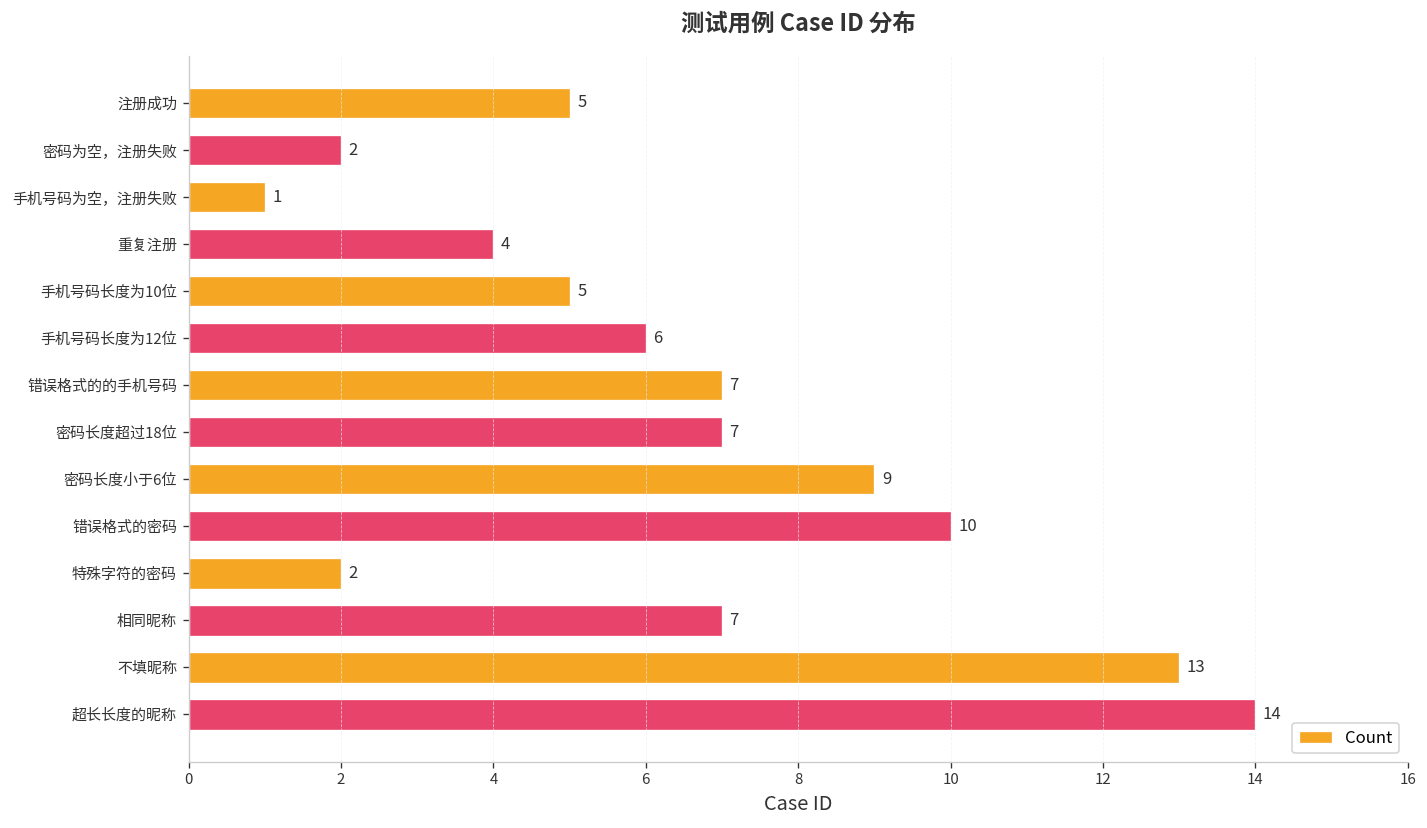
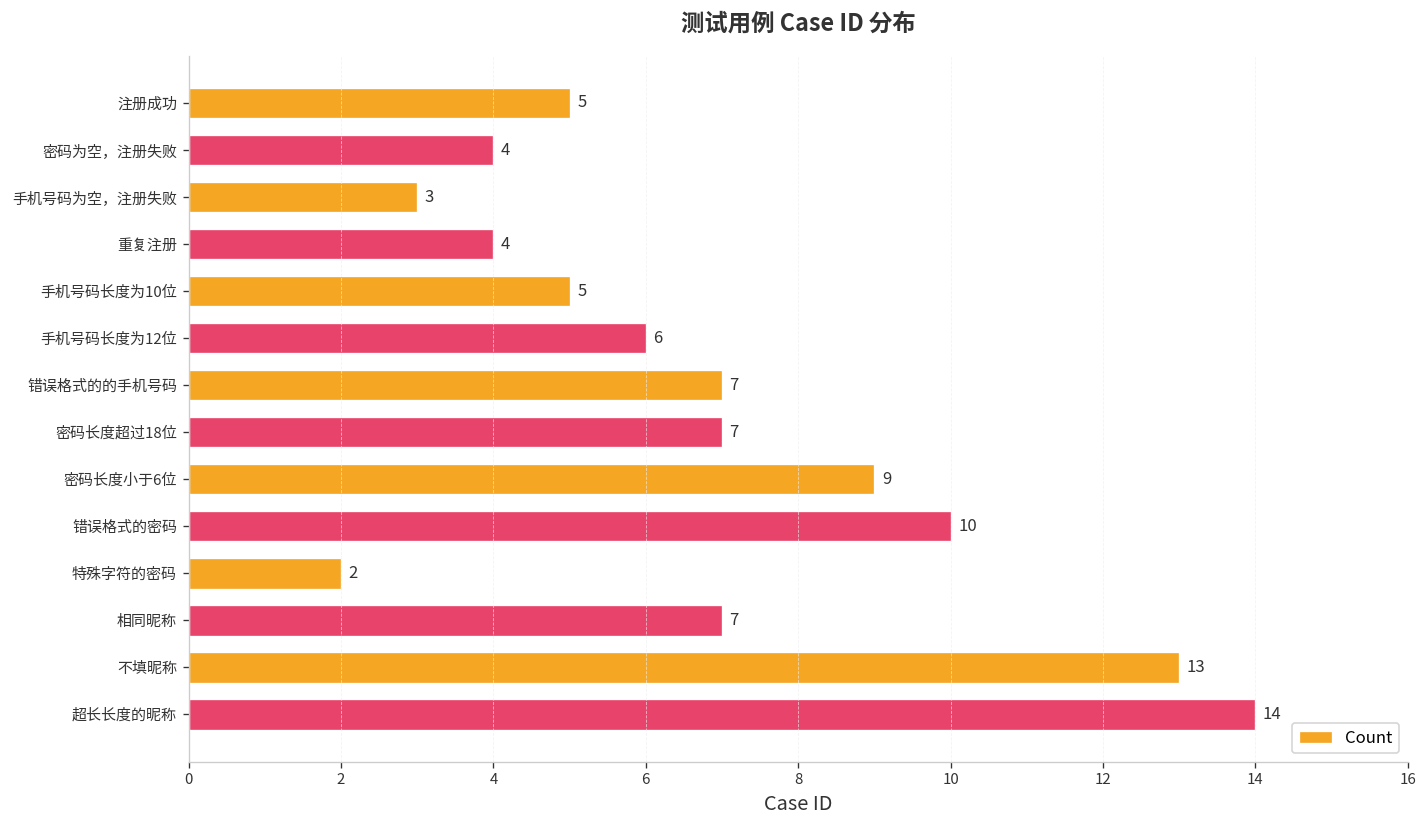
  {
    "注册成功": 5,
-   "密码为空，注册失败": 2,
-   "手机号码为空，注册失败": 1,
+   "密码为空，注册失败": 4,
+   "手机号码为空，注册失败": 3,
    "重复注册": 4,
    "手机号码长度为10位": 5,
    "手机号码长度为12位": 6,
    "错误格式的的手机号码": 7,
    "密码长度超过18位": 7,
    "密码长度小于6位": 9,
    "错误格式的密码": 10,
    "特殊字符的密码": 2,
    "相同昵称": 7,
    "不填昵称": 13,
    "超长长度的昵称": 14
  }
